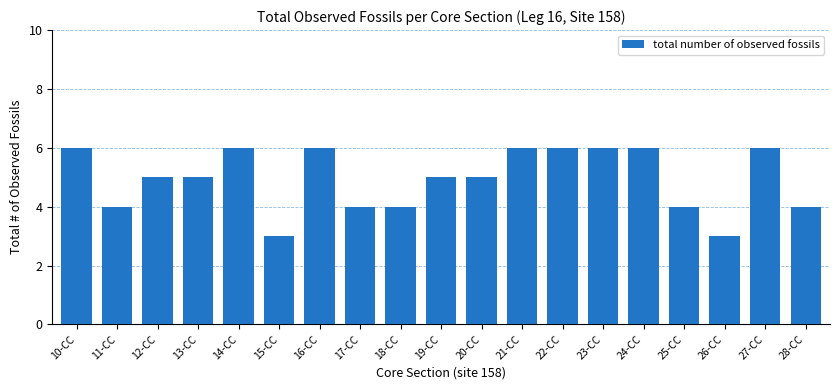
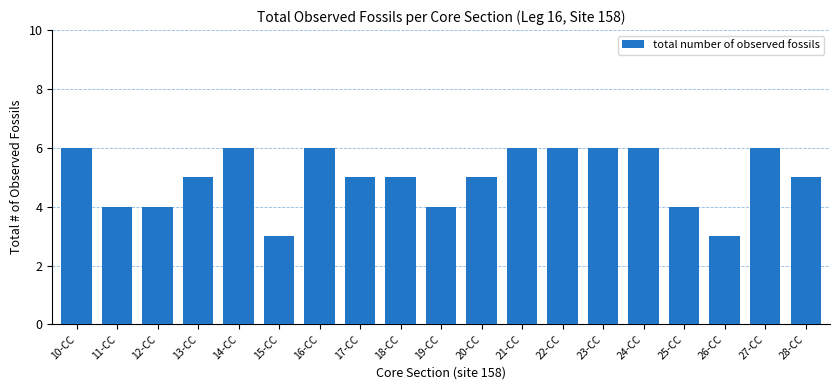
  {
    "10-CC": 6,
    "11-CC": 4,
-   "12-CC": 5,
+   "12-CC": 4,
    "13-CC": 5,
    "14-CC": 6,
    "15-CC": 3,
    "16-CC": 6,
-   "17-CC": 4,
-   "18-CC": 4,
-   "19-CC": 5,
+   "17-CC": 5,
+   "18-CC": 5,
+   "19-CC": 4,
    "20-CC": 5,
    "21-CC": 6,
    "22-CC": 6,
    "23-CC": 6,
    "24-CC": 6,
    "25-CC": 4,
    "26-CC": 3,
    "27-CC": 6,
-   "28-CC": 4
+   "28-CC": 5
  }
